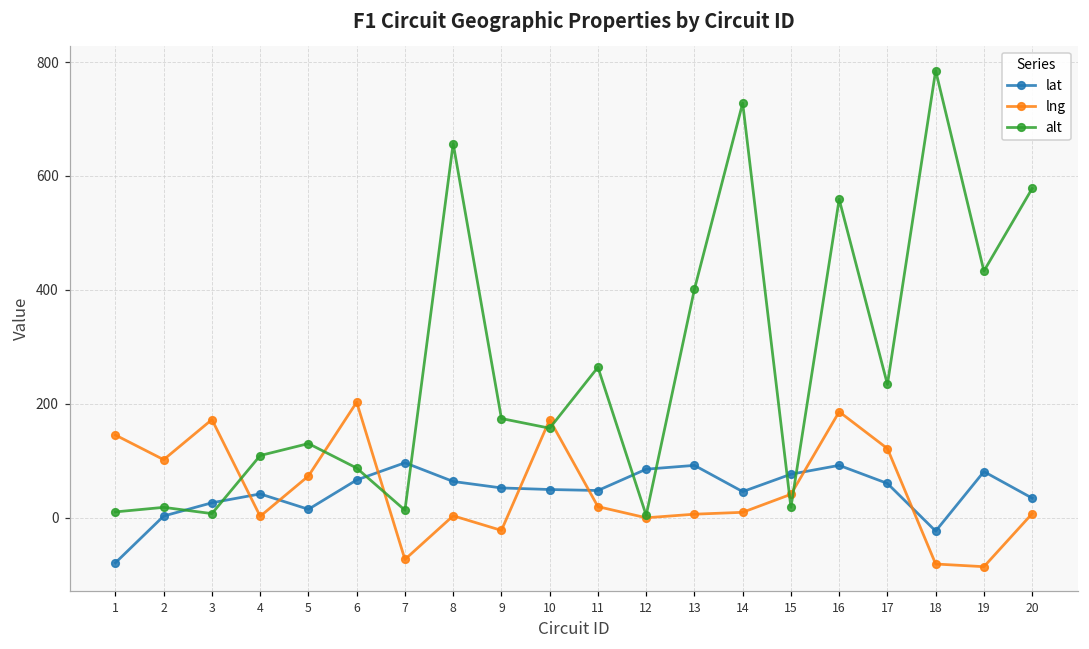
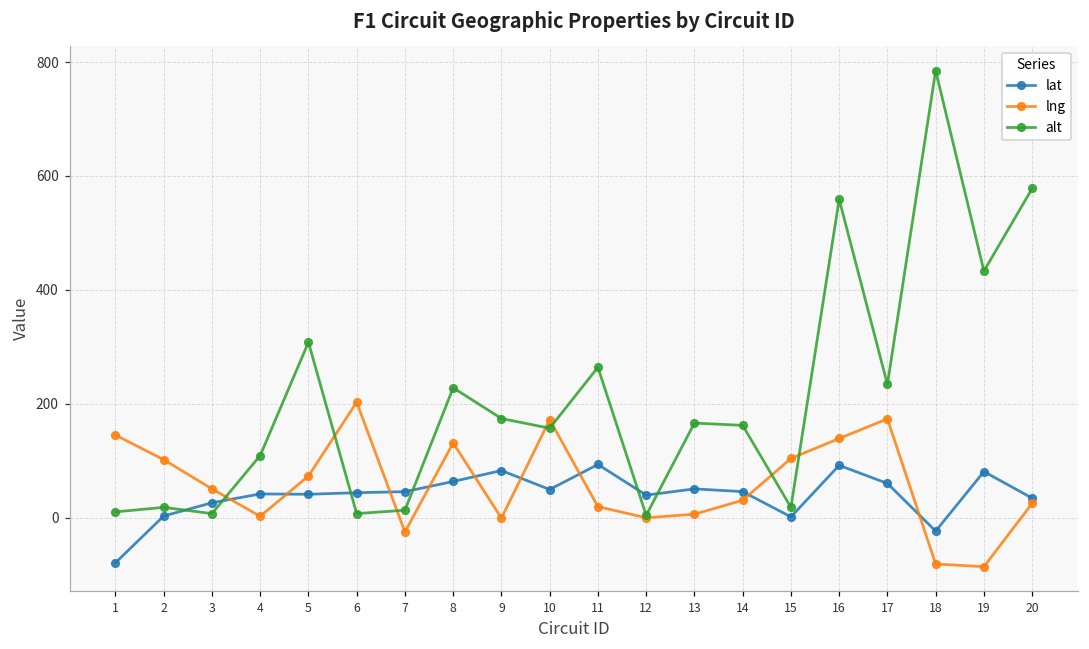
  {
    "lat": {
      "1": -80,
      "2": 0,
      "3": 30,
      "4": 40,
-     "5": 10,
-     "6": 70,
-     "7": 100,
+     "5": 40,
+     "6": 40,
+     "7": 50,
      "8": 60,
-     "9": 50,
+     "9": 80,
      "10": 50,
-     "11": 50,
-     "12": 90,
-     "13": 90,
+     "11": 90,
+     "12": 40,
+     "13": 50,
      "14": 50,
-     "15": 80,
+     "15": 0,
      "16": 90,
      "17": 60,
      "18": -20,
      "19": 80,
      "20": 30
    },
    "lng": {
      "1": 140,
      "2": 100,
-     "3": 170,
+     "3": 50,
      "4": 0,
      "5": 70,
      "6": 200,
-     "7": -70,
-     "8": 0,
-     "9": -20,
+     "7": -30,
+     "8": 130,
+     "9": 0,
      "10": 170,
      "11": 20,
      "13": 10,
-     "14": 10,
-     "15": 40,
-     "16": 190,
-     "17": 120,
+     "14": 30,
+     "15": 100,
+     "16": 140,
+     "17": 170,
      "18": -80,
      "19": -90,
-     "20": 10
+     "20": 20
    },
    "alt": {
      "1": 10,
      "2": 20,
      "3": 10,
      "4": 110,
-     "5": 130,
-     "6": 90,
+     "5": 310,
+     "6": 10,
      "7": 10,
-     "8": 660,
+     "8": 230,
      "9": 170,
      "10": 160,
      "11": 260,
-     "13": 400,
-     "14": 730,
+     "13": 170,
+     "14": 160,
      "15": 20,
      "16": 560,
      "17": 230,
      "18": 790,
      "19": 430,
      "20": 580
    }
  }
